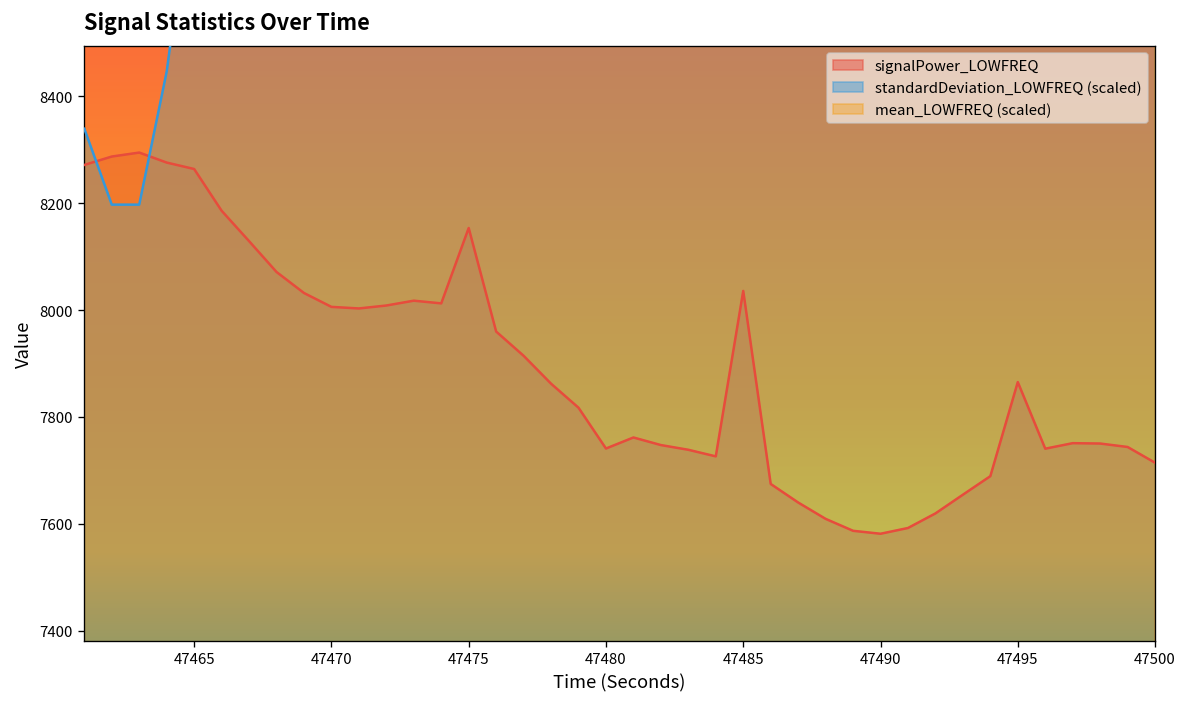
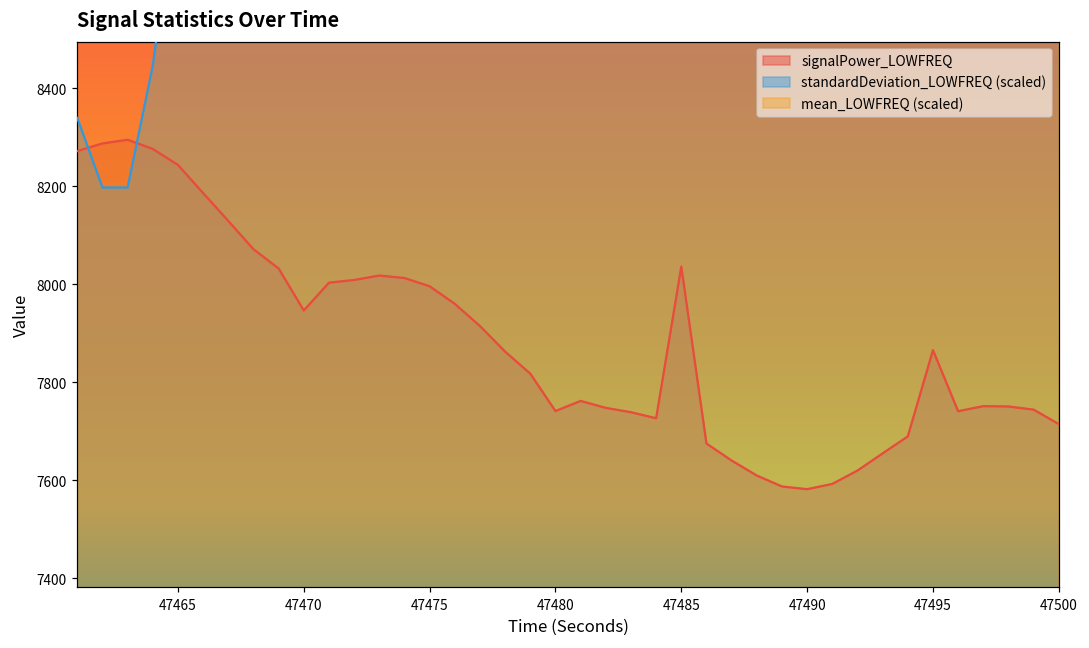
  {
    "signalPower_LOWFREQ": {
-     "47465": 8260,
-     "47470": 8010,
-     "47475": 8150,
+     "47465": 8240,
+     "47470": 7950,
+     "47475": 8000,
      "47480": 7740,
      "47485": 8040,
      "47490": 7580,
      "47495": 7870,
      "47500": 7710
    }
  }
